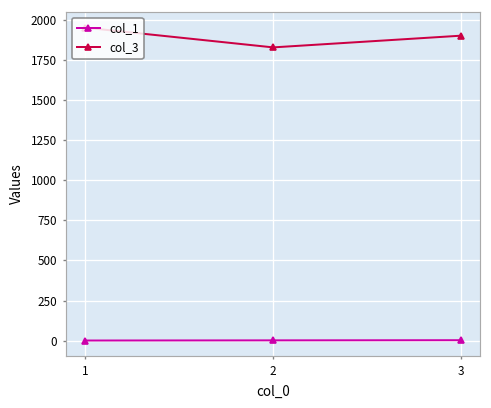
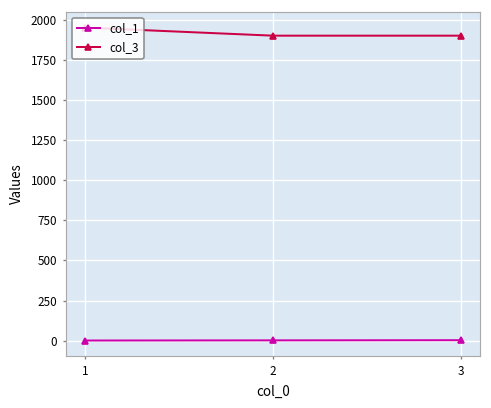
  {
    "col_1": {
      "1": 0,
      "2": 0,
      "3": 0
    },
    "col_3": {
-     "2": 1830,
+     "2": 1900,
      "3": 1900
    }
  }
